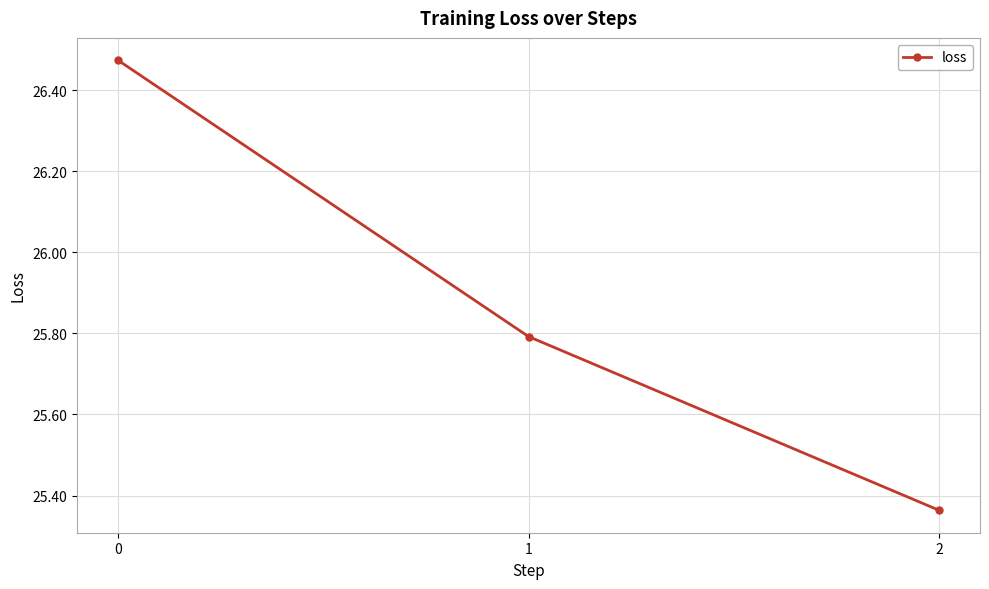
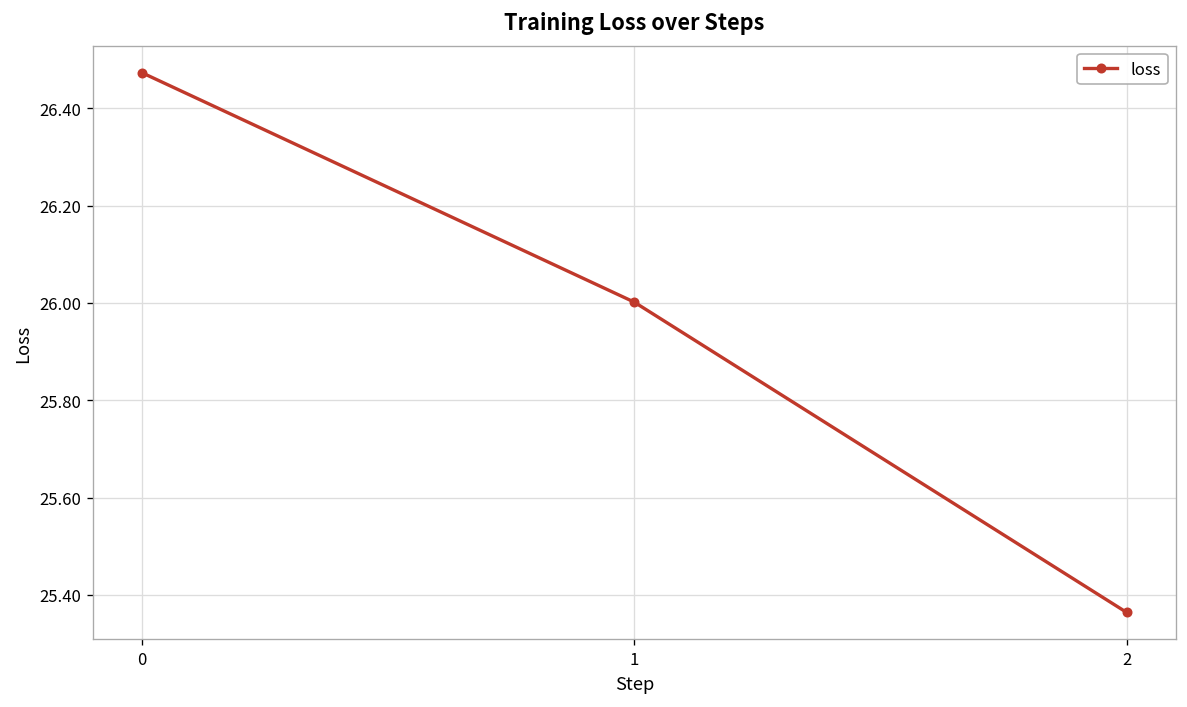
  {
    "0": 26.47,
-   "1": 25.79,
+   "1": 26.00,
    "2": 25.36
  }
